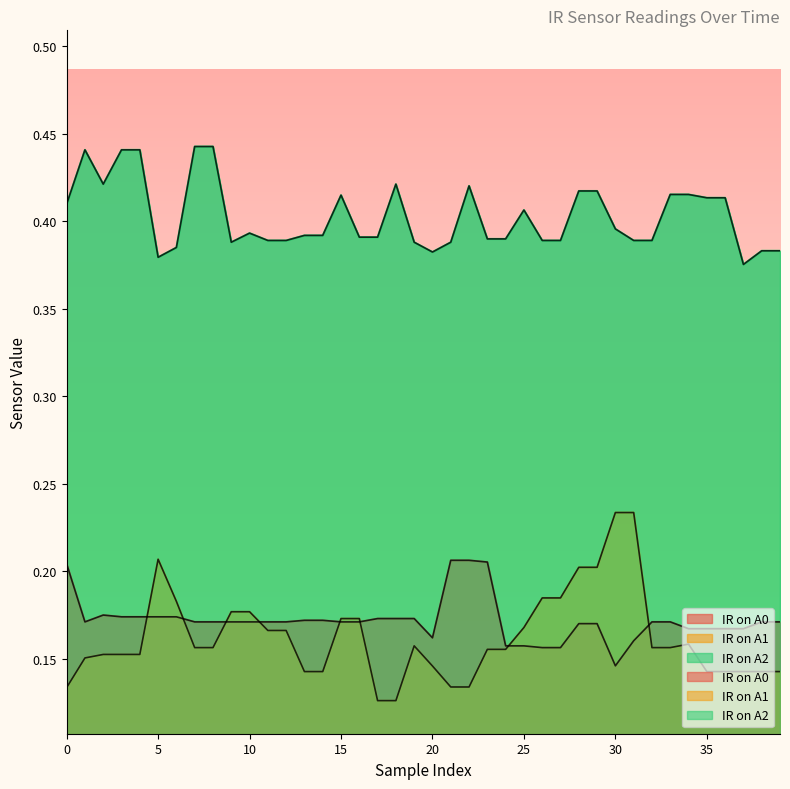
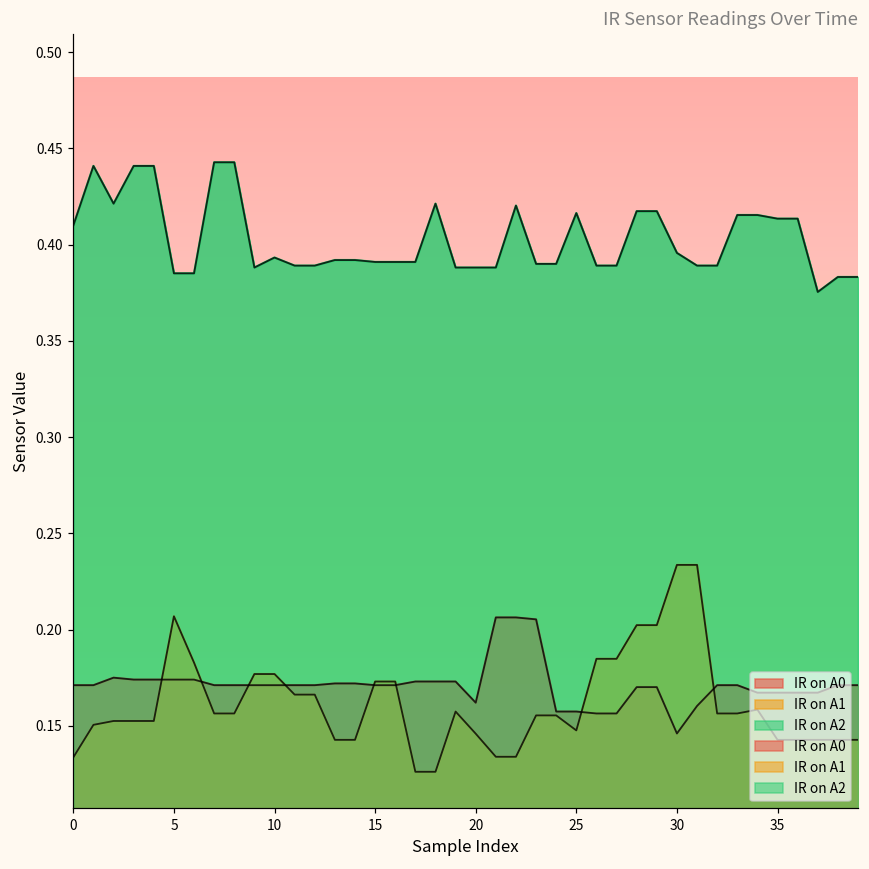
  {
    "IR on A0": {
-     "0": 0.204,
+     "0": 0.171,
      "5": 0.174,
      "10": 0.171,
      "15": 0.171,
      "20": 0.162,
      "25": 0.157,
      "30": 0.146
    },
    "IR on A1": {
      "0": 0.134,
      "5": 0.207,
      "10": 0.177,
      "15": 0.173,
      "20": 0.146,
-     "25": 0.168,
+     "25": 0.148,
      "30": 0.234
    },
    "IR on A2": {
      "0": 0.410,
-     "5": 0.380,
+     "5": 0.385,
      "10": 0.393,
-     "15": 0.415,
-     "20": 0.383,
-     "25": 0.407,
+     "15": 0.391,
+     "20": 0.388,
+     "25": 0.416,
      "30": 0.396,
      "35": 0.414
    }
  }
